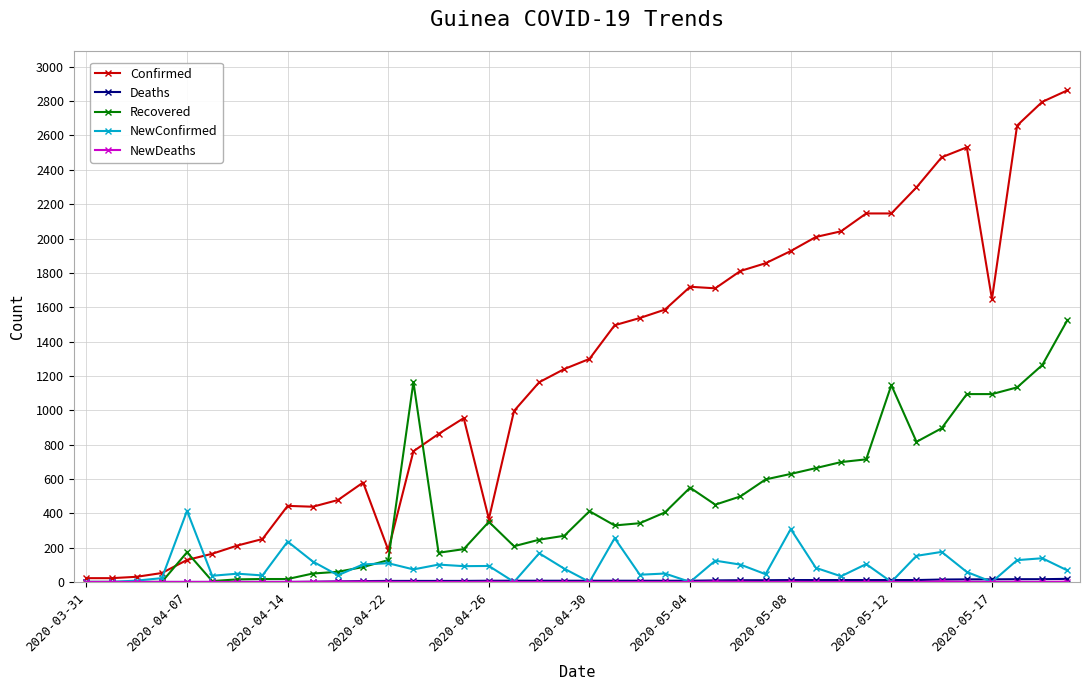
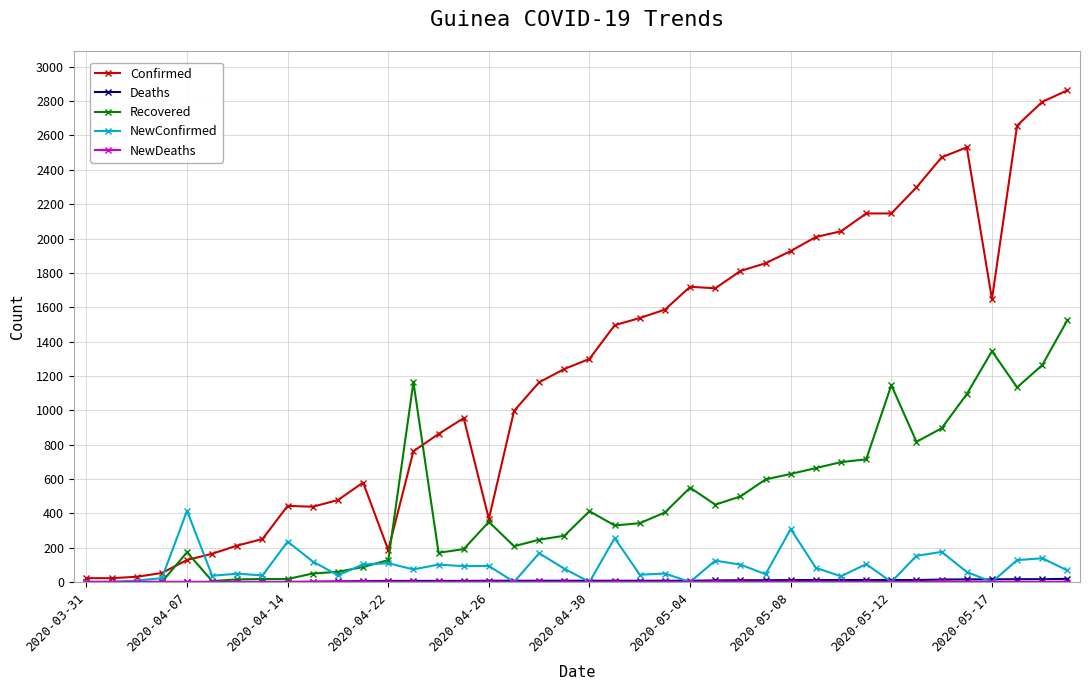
  {
    "Confirmed": {
      "2020-03-31": 20,
      "2020-04-07": 130,
      "2020-04-14": 440,
      "2020-04-22": 190,
      "2020-04-26": 370,
      "2020-04-30": 1300,
      "2020-05-04": 1720,
      "2020-05-08": 1930,
      "2020-05-12": 2150,
      "2020-05-17": 1650
    },
    "Recovered": {
      "2020-04-07": 170,
      "2020-04-14": 20,
      "2020-04-22": 130,
      "2020-04-26": 350,
      "2020-04-30": 410,
      "2020-05-04": 550,
      "2020-05-08": 630,
      "2020-05-12": 1150,
-     "2020-05-17": 1090
+     "2020-05-17": 1340
    },
    "NewConfirmed": {
      "2020-04-07": 410,
      "2020-04-14": 240,
      "2020-04-22": 110,
      "2020-04-26": 90,
      "2020-05-08": 310
    }
  }
